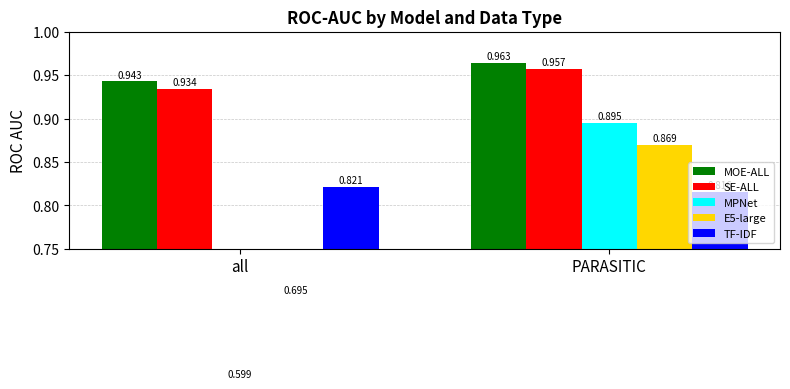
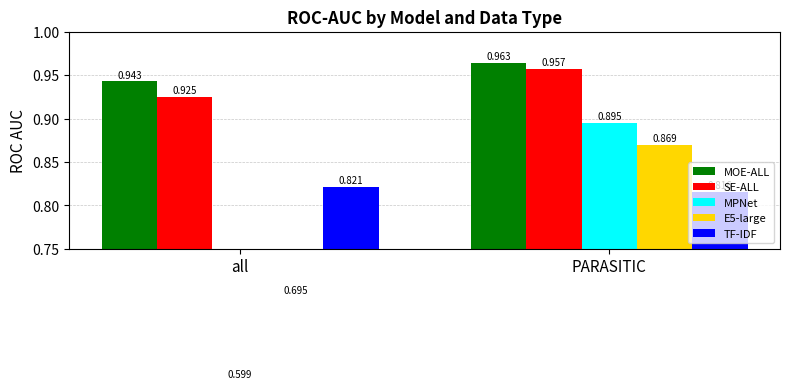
  {
    "MOE-ALL": {
      "all": 0.943,
      "PARASITIC": 0.963
    },
    "SE-ALL": {
-     "all": 0.934,
+     "all": 0.925,
      "PARASITIC": 0.957
    },
    "MPNet": {
      "PARASITIC": 0.895
    },
    "E5-large": {
      "PARASITIC": 0.869
    },
    "TF-IDF": {
      "all": 0.821
    }
  }
